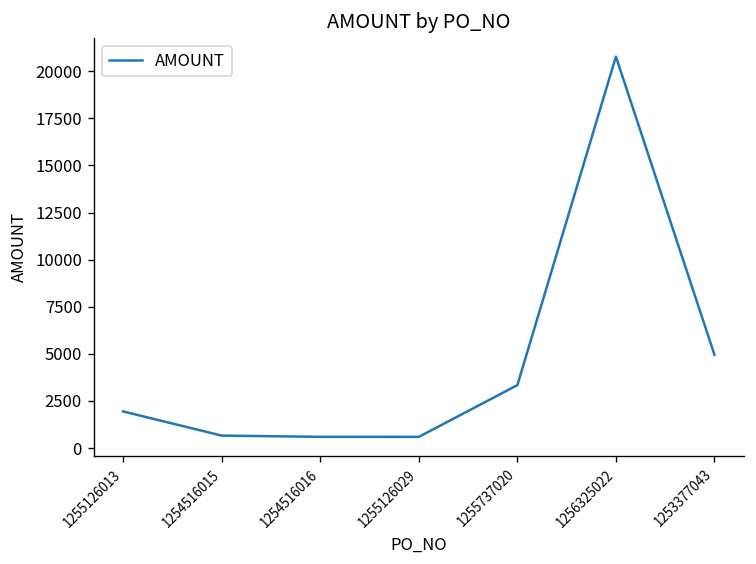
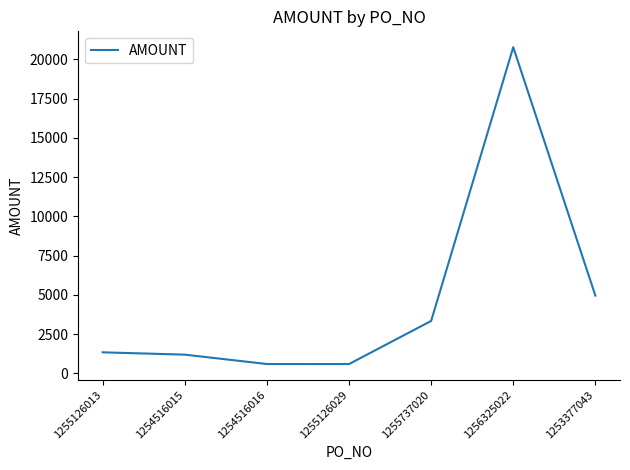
  {
-   "1255126013": 1900,
-   "1254516015": 700,
+   "1255126013": 1300,
+   "1254516015": 1200,
    "1254516016": 600,
    "1255126029": 600,
    "1255737020": 3300,
    "1256325022": 20800,
    "1253377043": 5000
  }
